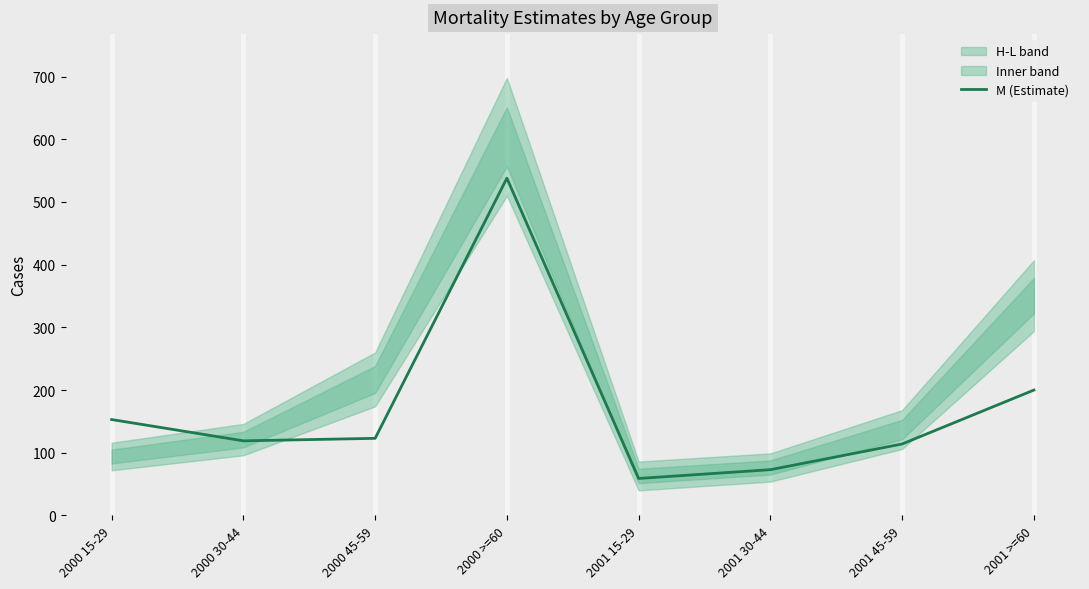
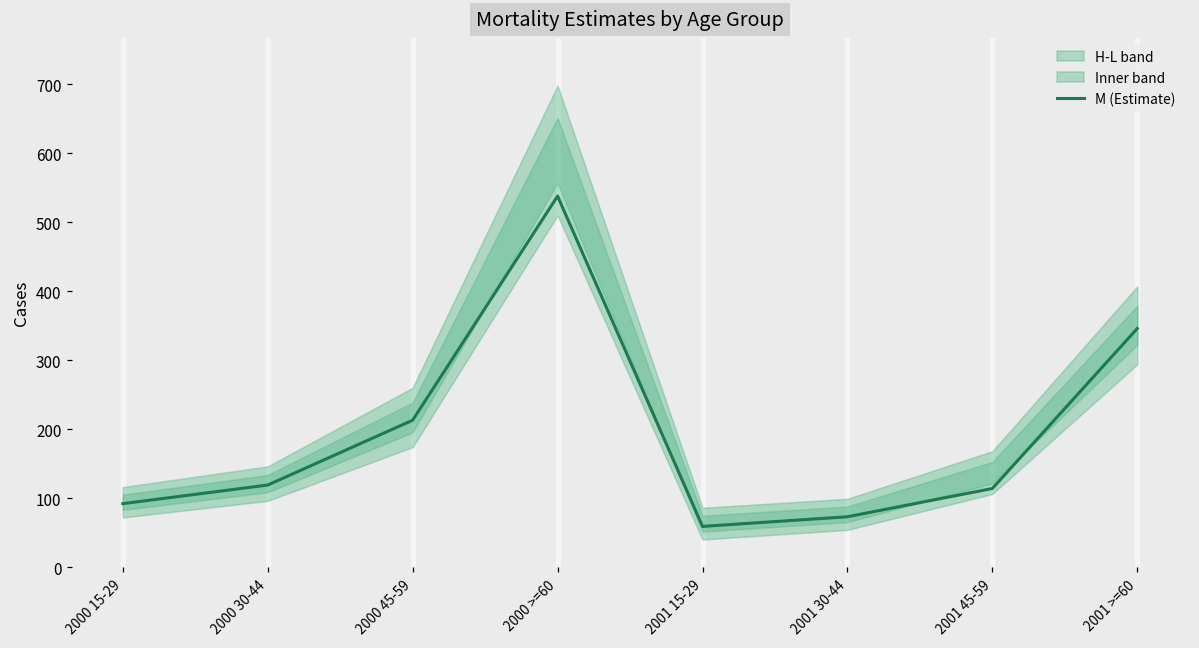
  {
    "M (Estimate)": {
-     "2000 15-29": 150,
+     "2000 15-29": 90,
      "2000 30-44": 120,
-     "2000 45-59": 120,
+     "2000 45-59": 210,
      "2000 >=60": 540,
      "2001 15-29": 60,
      "2001 30-44": 70,
      "2001 45-59": 110,
-     "2001 >=60": 200
+     "2001 >=60": 350
    }
  }
